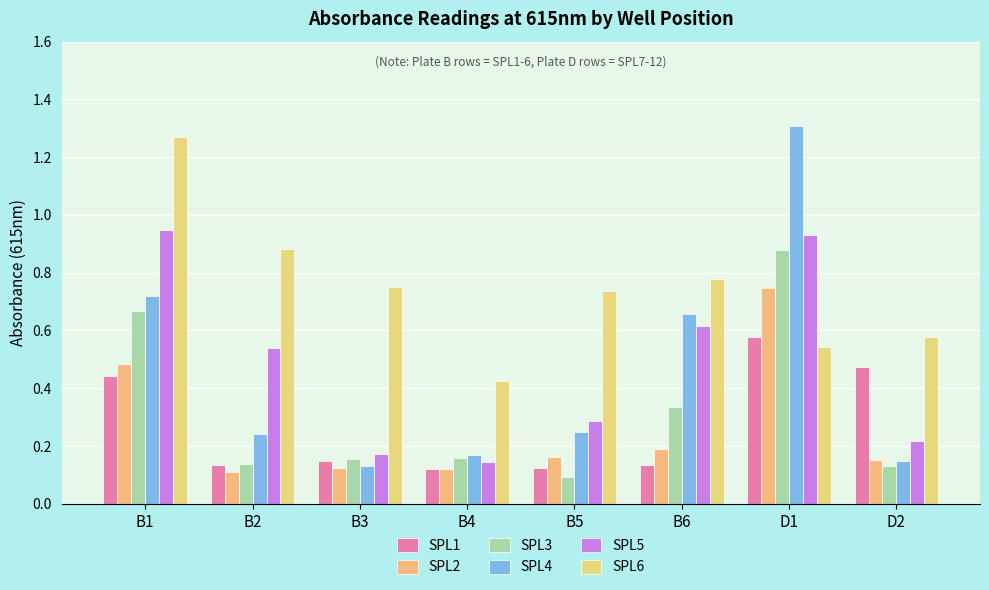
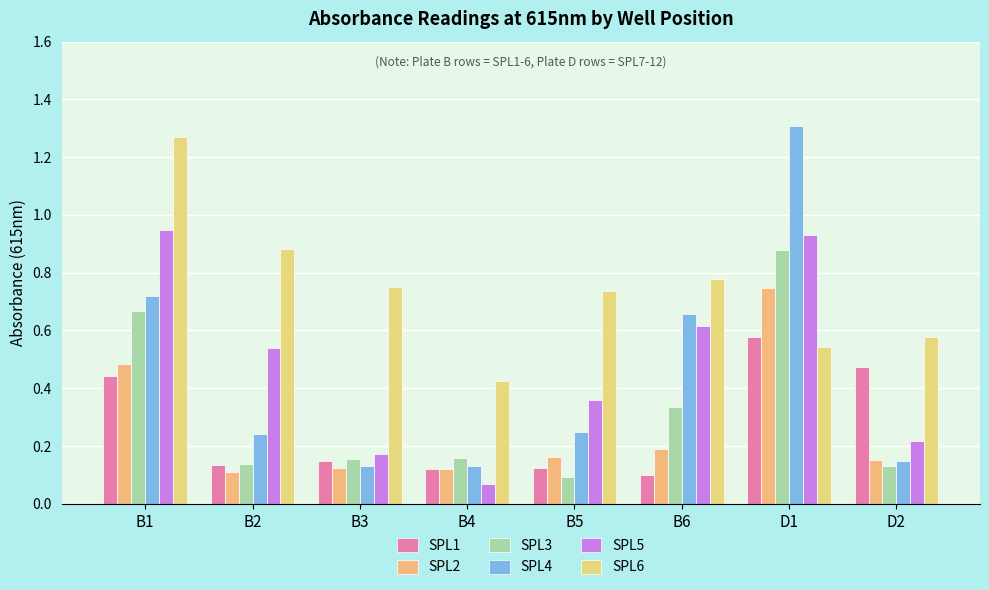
  {
    "SPL1": {
      "B1": 0.44,
      "B2": 0.13,
      "B3": 0.15,
      "B4": 0.12,
      "B5": 0.12,
-     "B6": 0.14,
+     "B6": 0.10,
      "D1": 0.58,
      "D2": 0.48
    },
    "SPL3": {
      "B1": 0.67,
      "B2": 0.14,
      "B3": 0.16,
      "B4": 0.16,
      "B5": 0.09,
      "B6": 0.33,
      "D1": 0.88,
      "D2": 0.13
    },
    "SPL4": {
      "B1": 0.72,
      "B2": 0.24,
      "B3": 0.13,
-     "B4": 0.17,
+     "B4": 0.13,
      "B5": 0.25,
      "B6": 0.66,
      "D1": 1.31,
      "D2": 0.15
    },
    "SPL5": {
      "B1": 0.95,
      "B2": 0.54,
      "B3": 0.17,
-     "B4": 0.14,
-     "B5": 0.29,
+     "B4": 0.07,
+     "B5": 0.36,
      "B6": 0.62,
      "D1": 0.93,
      "D2": 0.22
    }
  }
